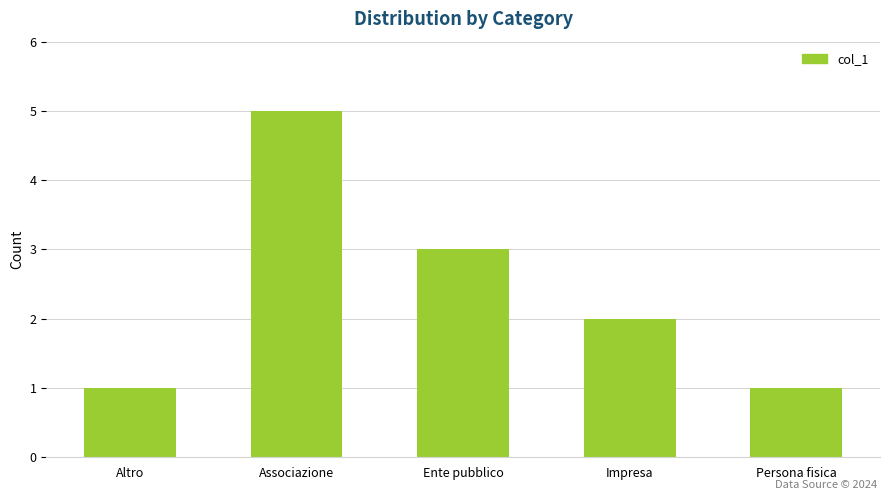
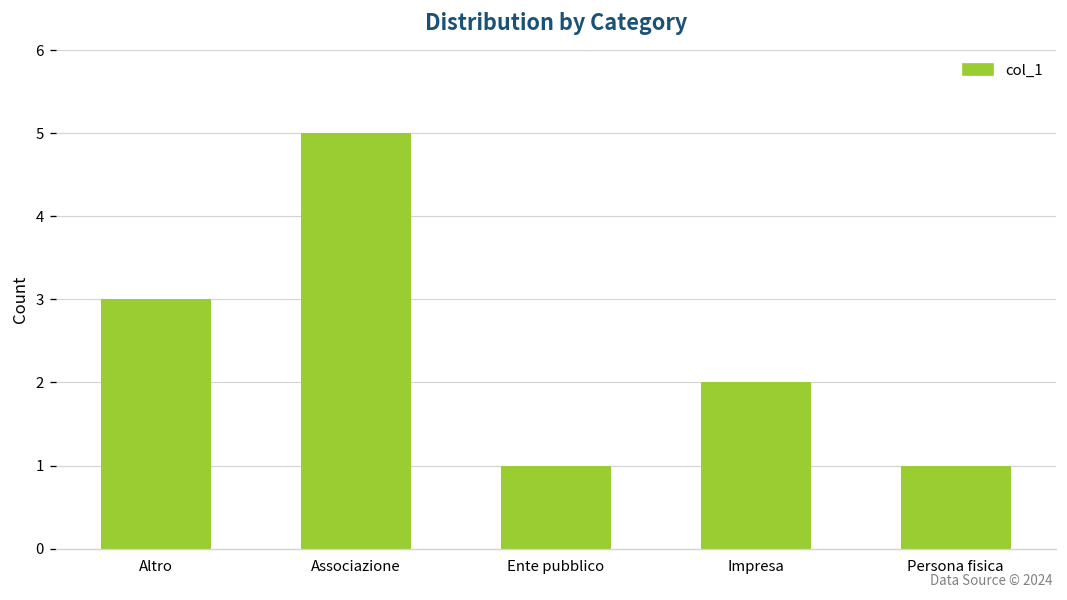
  {
-   "Altro": 1,
+   "Altro": 3,
    "Associazione": 5,
-   "Ente pubblico": 3,
+   "Ente pubblico": 1,
    "Impresa": 2,
    "Persona fisica": 1
  }
